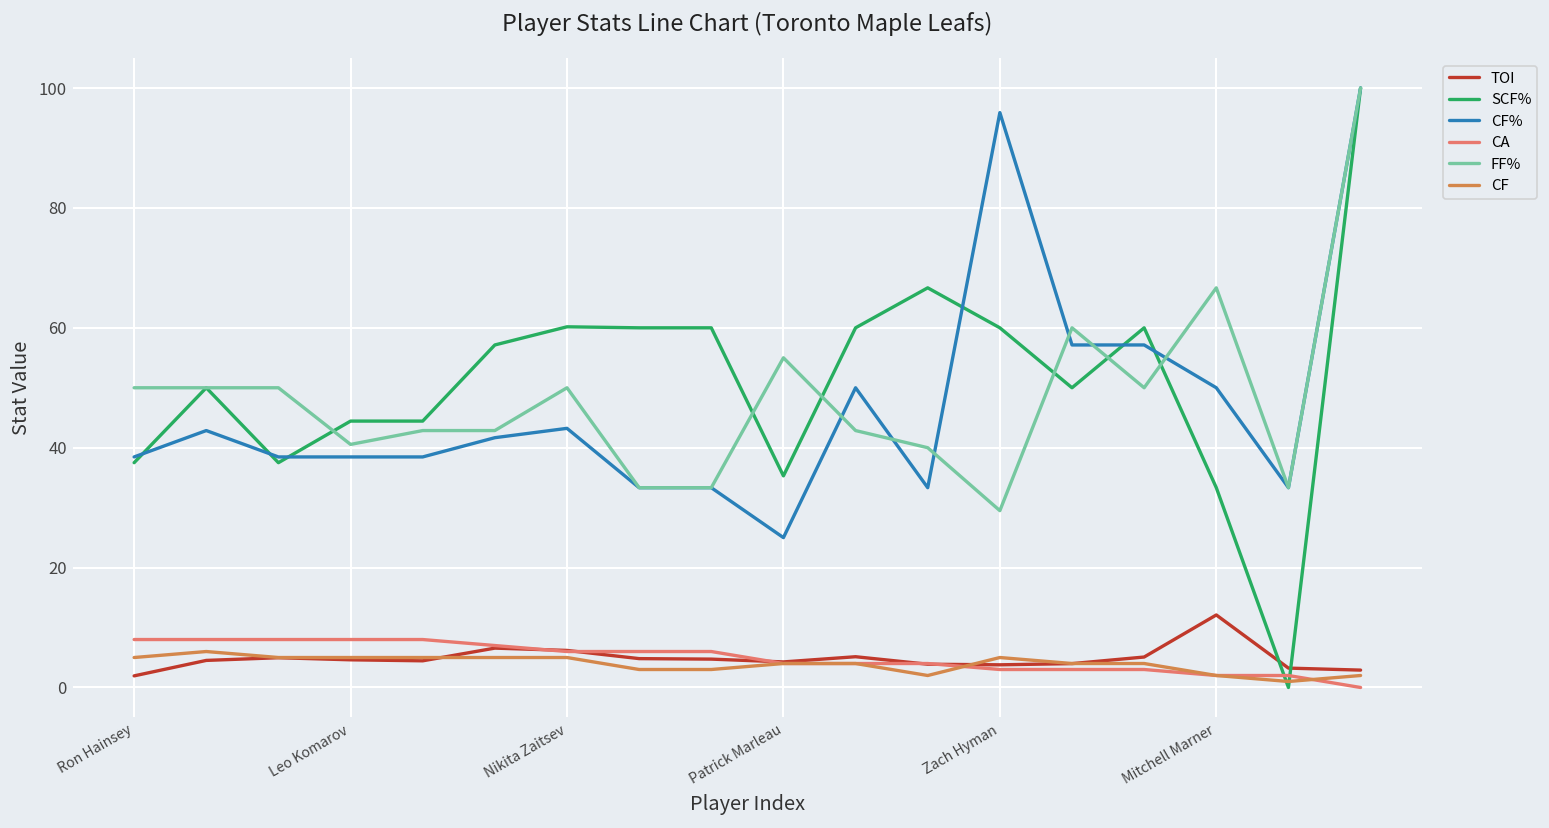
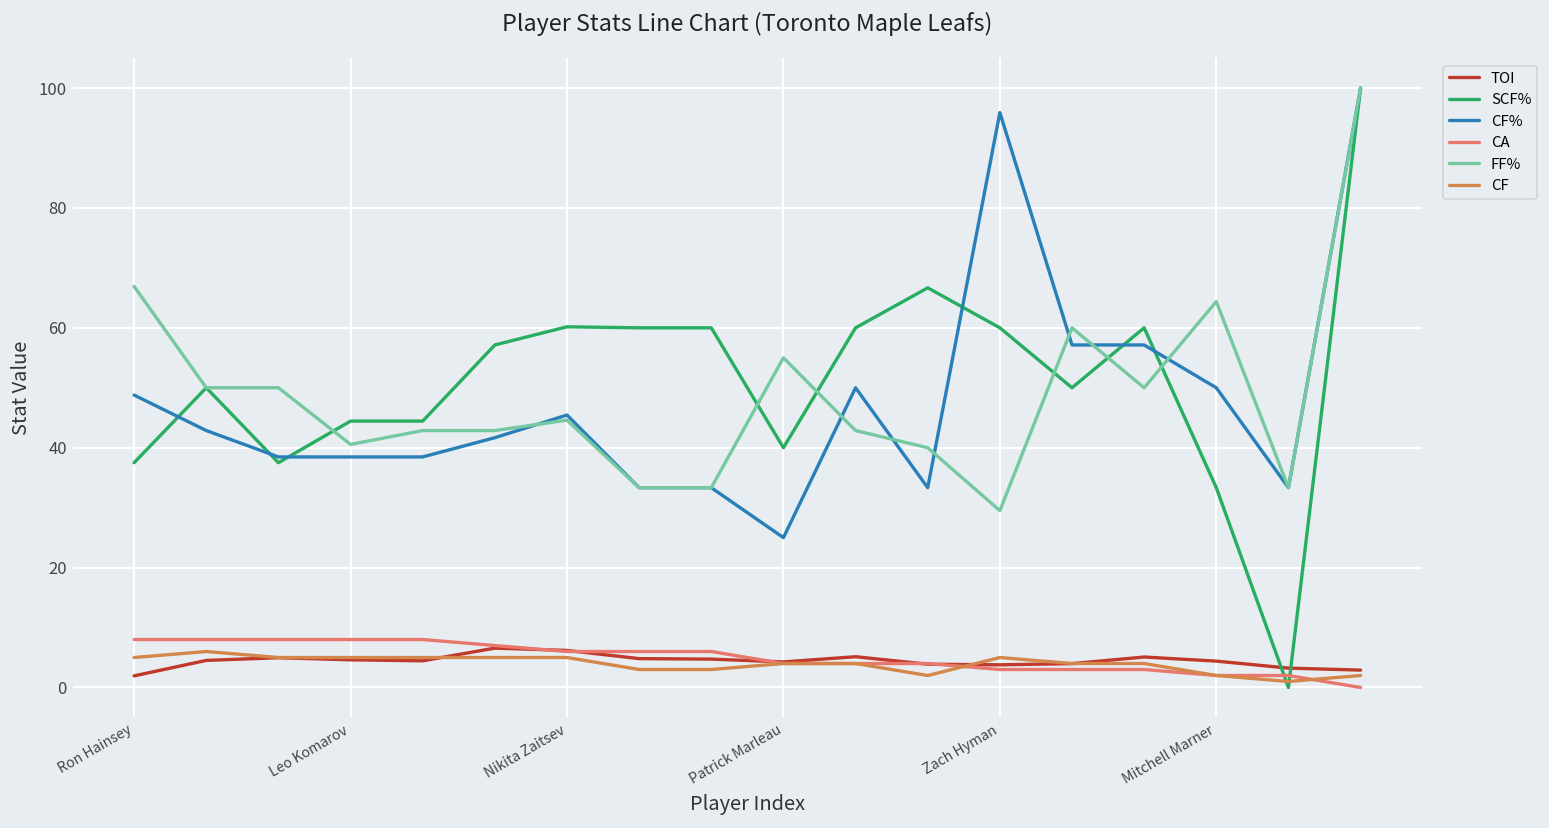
  {
    "TOI": {
      "Ron Hainsey": 2,
      "Zach Hyman": 4,
-     "Mitchell Marner": 12
+     "Mitchell Marner": 4
    },
    "SCF%": {
      "Ron Hainsey": 38,
      "Leo Komarov": 44,
      "Nikita Zaitsev": 60,
-     "Patrick Marleau": 35,
+     "Patrick Marleau": 40,
      "Zach Hyman": 60,
      "Mitchell Marner": 33
    },
    "CF%": {
-     "Ron Hainsey": 38,
+     "Ron Hainsey": 49,
      "Leo Komarov": 38,
-     "Nikita Zaitsev": 43,
+     "Nikita Zaitsev": 45,
      "Patrick Marleau": 25,
      "Zach Hyman": 96,
      "Mitchell Marner": 50
    },
    "FF%": {
-     "Ron Hainsey": 50,
+     "Ron Hainsey": 67,
      "Leo Komarov": 41,
-     "Nikita Zaitsev": 50,
+     "Nikita Zaitsev": 45,
      "Patrick Marleau": 55,
      "Zach Hyman": 30,
-     "Mitchell Marner": 67
+     "Mitchell Marner": 64
    }
  }
